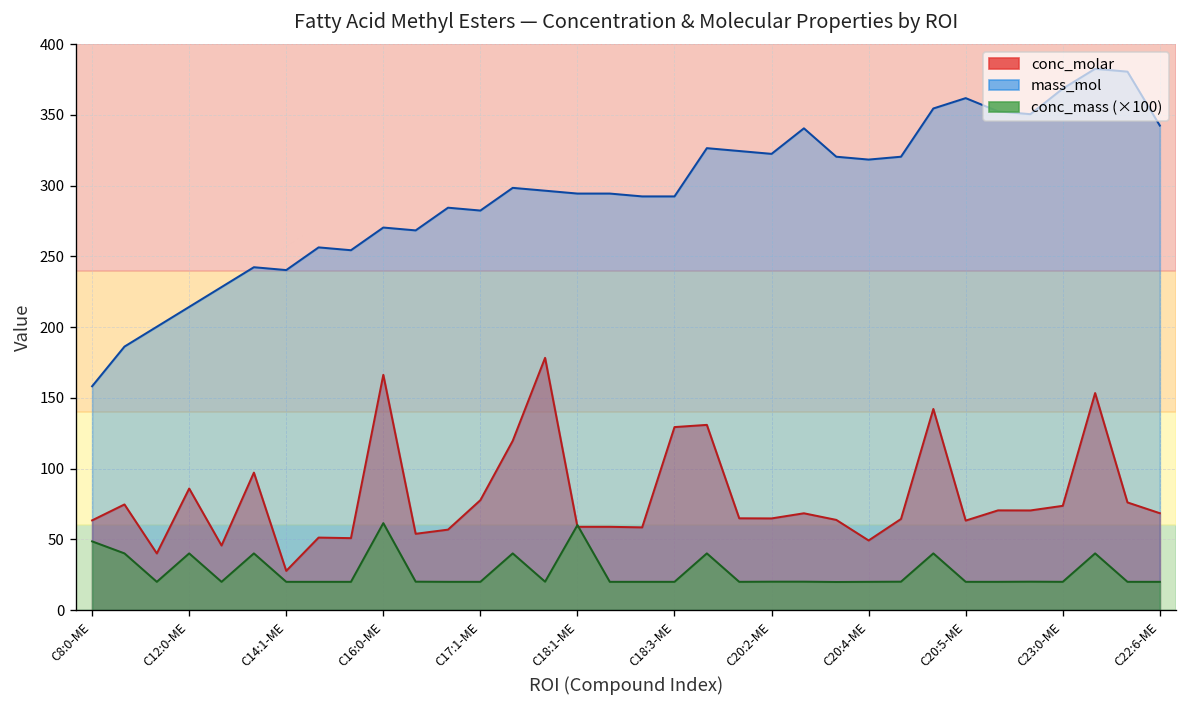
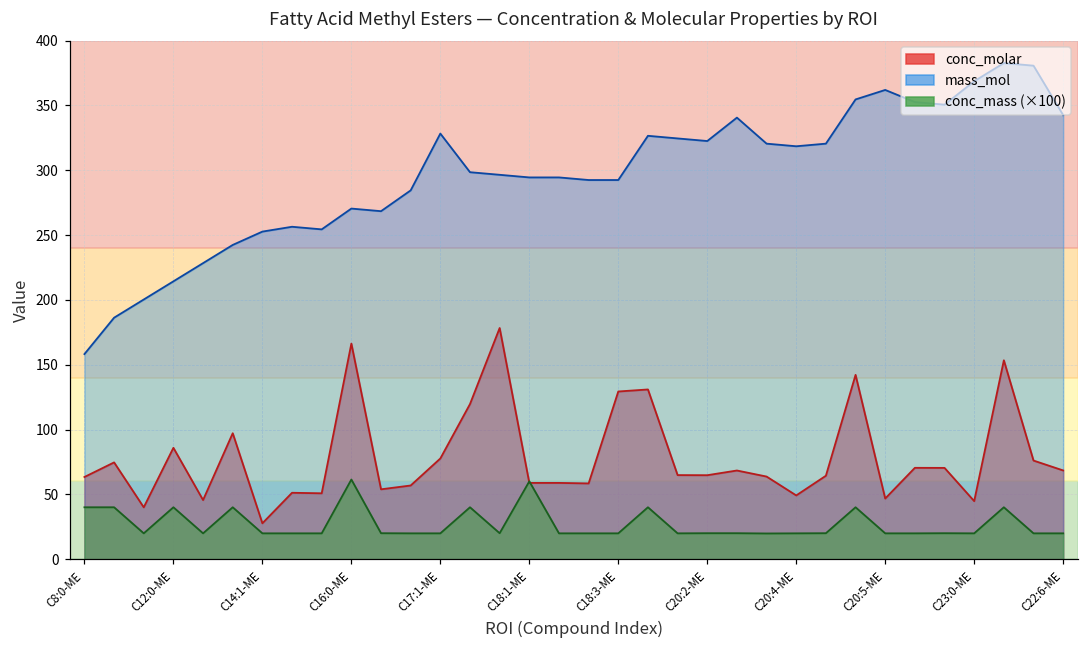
  {
    "conc_molar": {
      "C8:0-ME": 63,
      "C12:0-ME": 86,
      "C14:1-ME": 28,
      "C16:0-ME": 166,
      "C17:1-ME": 78,
      "C18:3-ME": 129,
      "C20:2-ME": 65,
      "C20:4-ME": 49,
-     "C20:5-ME": 63,
-     "C23:0-ME": 74,
+     "C20:5-ME": 47,
+     "C23:0-ME": 45,
      "C22:6-ME": 69
    },
    "mass_mol": {
      "C8:0-ME": 158,
      "C12:0-ME": 214,
-     "C14:1-ME": 240,
+     "C14:1-ME": 253,
      "C16:0-ME": 270,
-     "C17:1-ME": 282,
+     "C17:1-ME": 328,
      "C18:1-ME": 294,
      "C18:3-ME": 292,
      "C20:2-ME": 323,
      "C20:4-ME": 318,
      "C20:5-ME": 362,
      "C22:6-ME": 343
    },
    "conc_mass (×100)": {
-     "C8:0-ME": 49,
+     "C8:0-ME": 40,
      "C12:0-ME": 40,
      "C14:1-ME": 20,
      "C16:0-ME": 62,
      "C17:1-ME": 20,
      "C18:3-ME": 20,
      "C20:2-ME": 20,
      "C20:4-ME": 20,
      "C20:5-ME": 20,
      "C23:0-ME": 20,
      "C22:6-ME": 20
    }
  }
